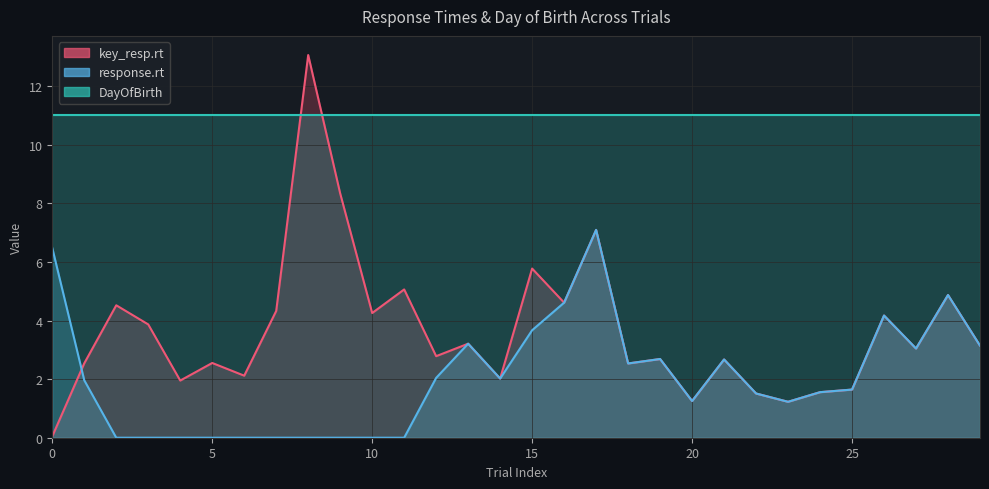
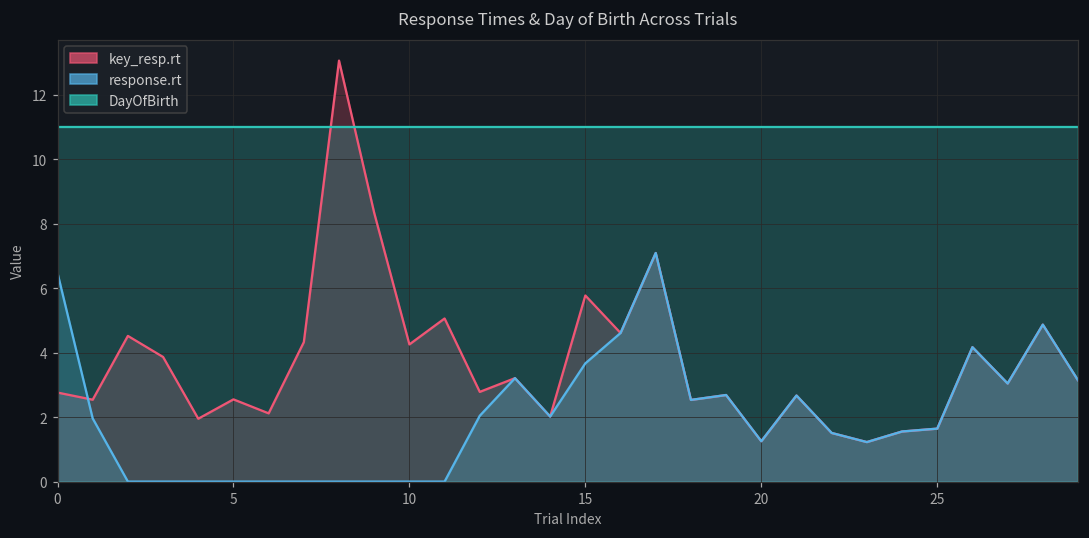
  {
    "key_resp.rt": {
-     "0": 0.0,
+     "0": 2.8,
      "5": 2.6,
      "10": 4.3,
      "15": 5.8
    }
  }
